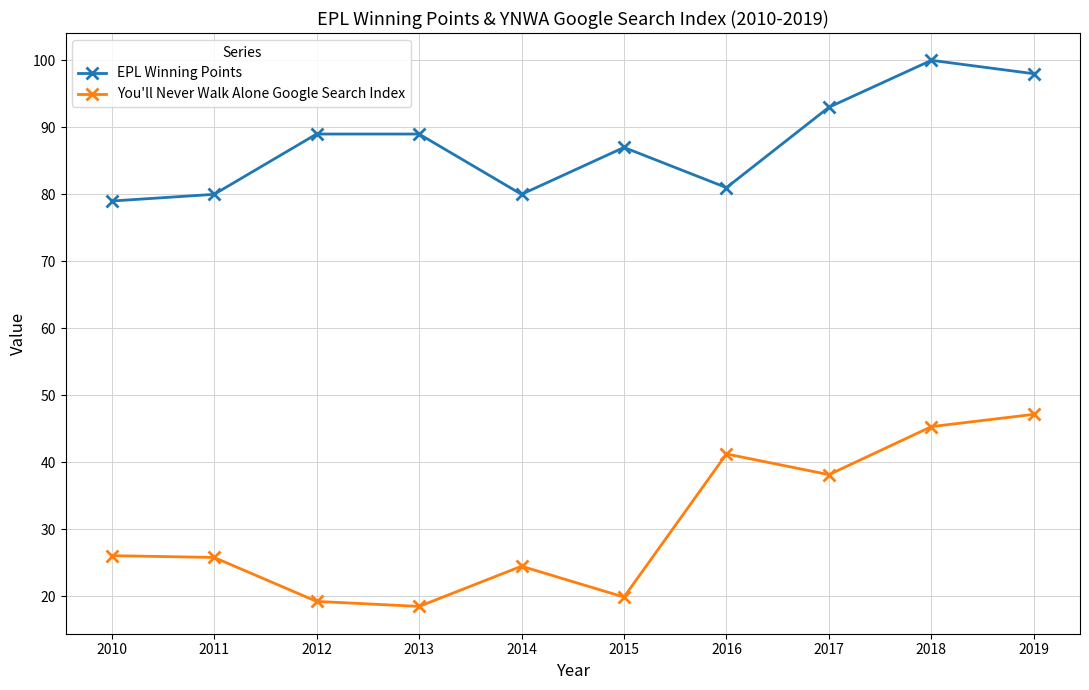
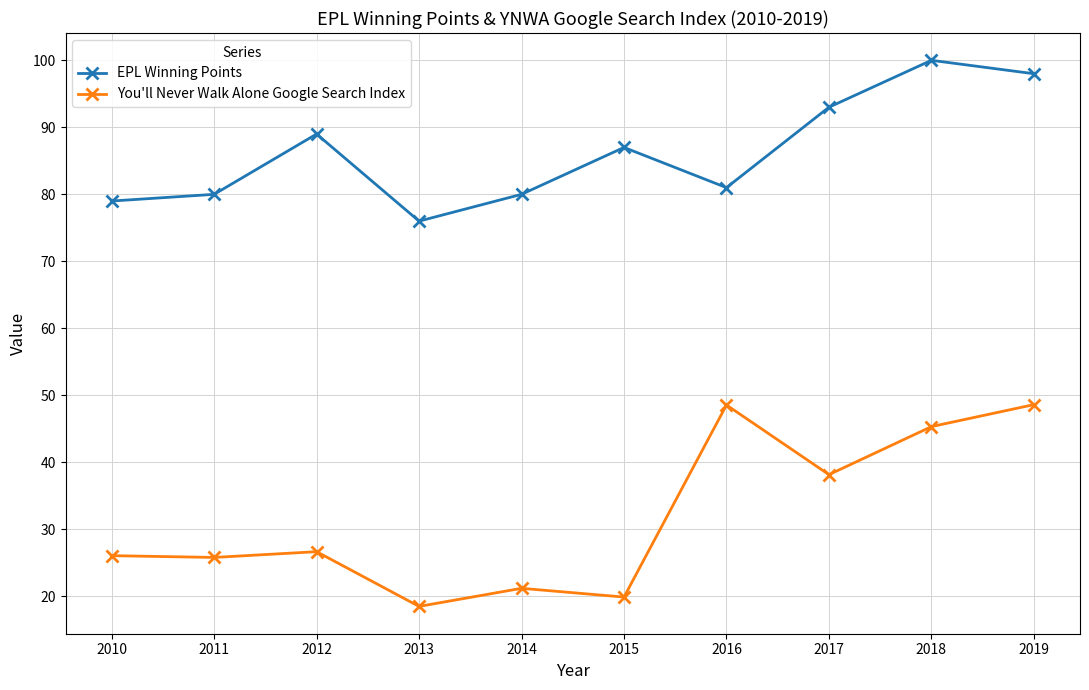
  {
    "EPL Winning Points": {
      "2010": 79,
      "2011": 80,
      "2012": 89,
-     "2013": 89,
+     "2013": 76,
      "2014": 80,
      "2015": 87,
      "2016": 81,
      "2017": 93,
      "2018": 100,
      "2019": 98
    },
    "You'll Never Walk Alone Google Search Index": {
      "2010": 26,
      "2011": 26,
-     "2012": 19,
+     "2012": 27,
      "2013": 19,
-     "2014": 25,
+     "2014": 21,
      "2015": 20,
-     "2016": 41,
+     "2016": 49,
      "2017": 38,
      "2018": 45,
-     "2019": 47
+     "2019": 49
    }
  }
